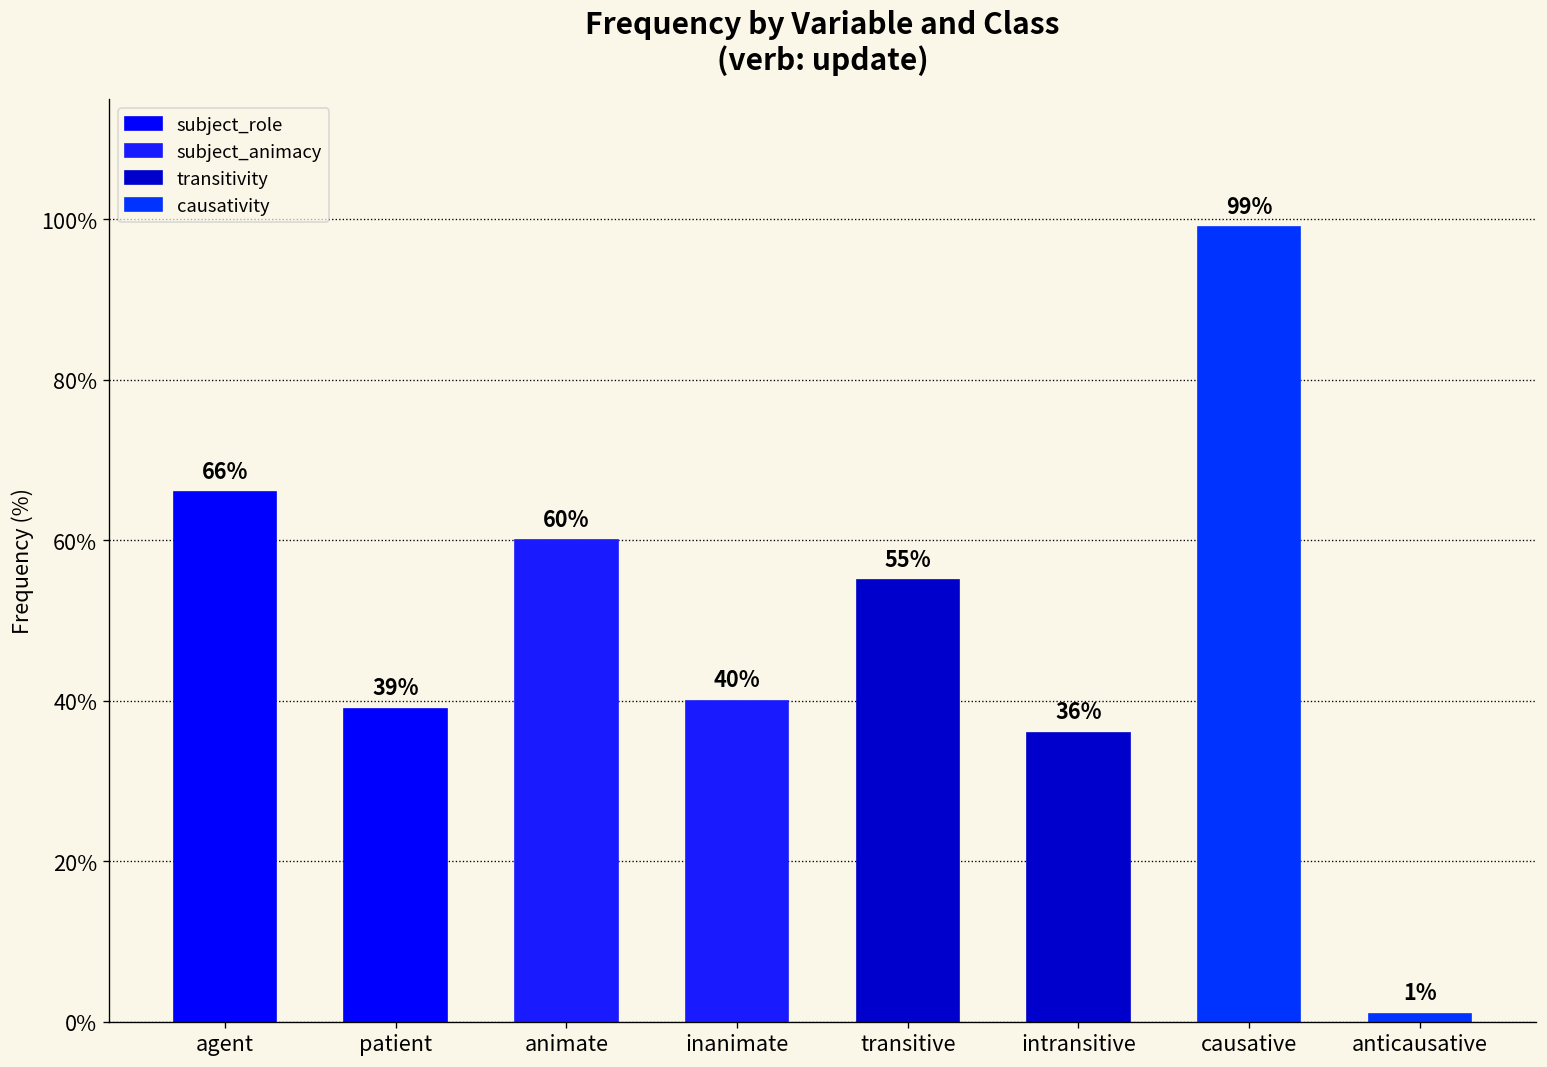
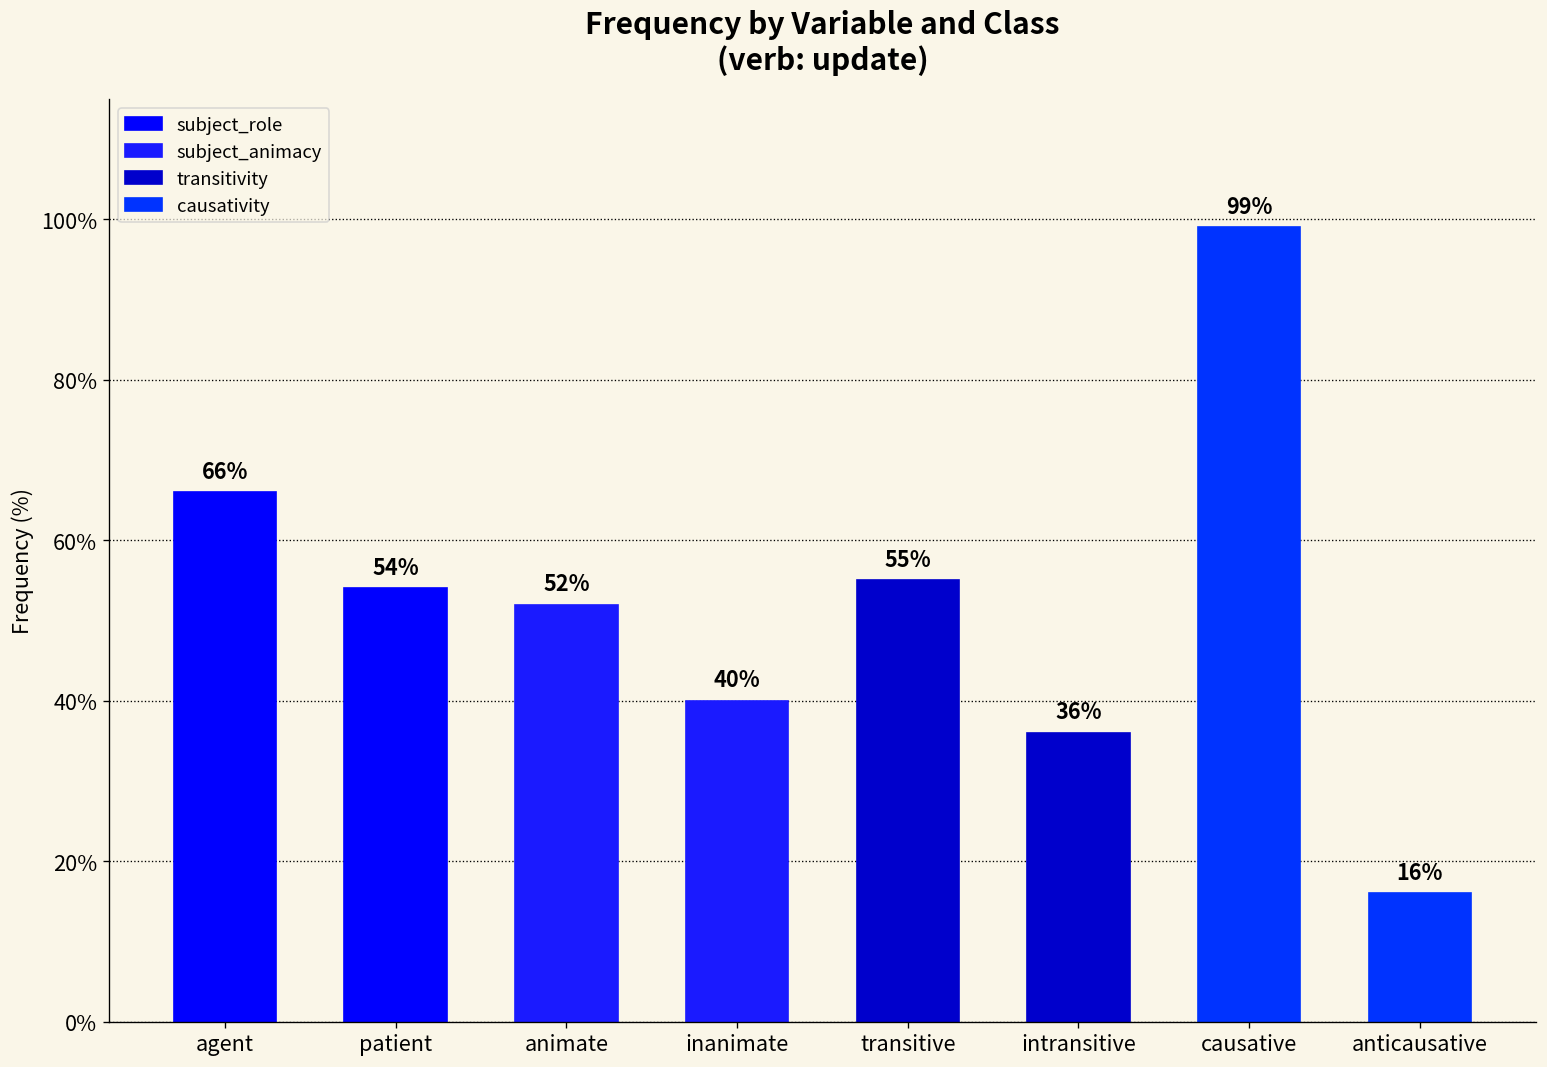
  {
    "agent": "66%",
-   "patient": "39%",
-   "animate": "60%",
+   "patient": "54%",
+   "animate": "52%",
    "inanimate": "40%",
    "transitive": "55%",
    "intransitive": "36%",
    "causative": "99%",
-   "anticausative": "1%"
+   "anticausative": "16%"
  }
